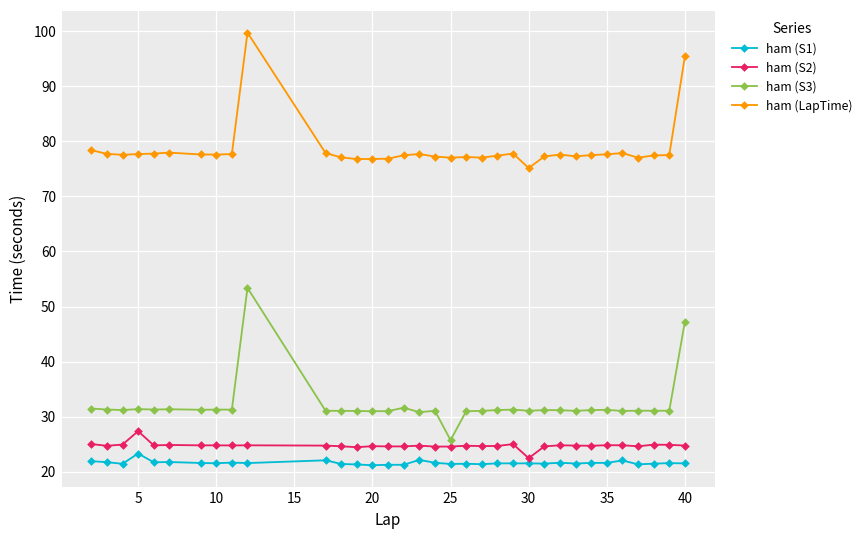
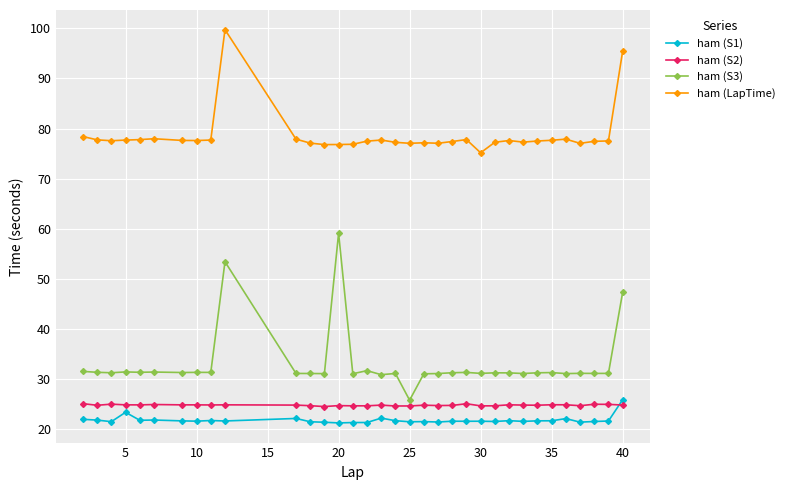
  {
    "ham (S1)": {
      "5": 23,
      "10": 22,
      "20": 21,
      "25": 21,
      "30": 22,
      "35": 22,
-     "40": 22
+     "40": 26
    },
    "ham (S2)": {
-     "5": 27,
+     "5": 25,
      "10": 25,
      "20": 25,
      "25": 25,
-     "30": 22,
+     "30": 25,
      "35": 25,
      "40": 25
    },
    "ham (S3)": {
      "5": 31,
      "10": 31,
-     "20": 31,
+     "20": 59,
      "25": 26,
      "30": 31,
      "35": 31,
      "40": 47
    },
    "ham (LapTime)": {
      "5": 78,
      "10": 78,
      "20": 77,
      "25": 77,
      "30": 75,
      "35": 78,
      "40": 95
    }
  }
